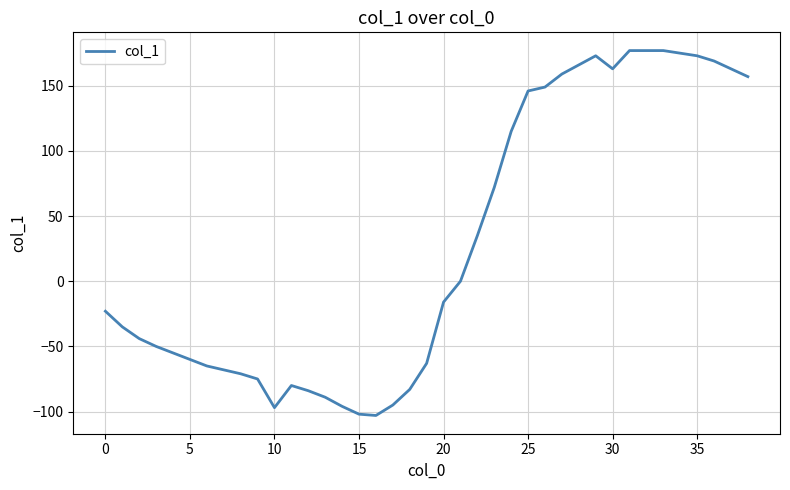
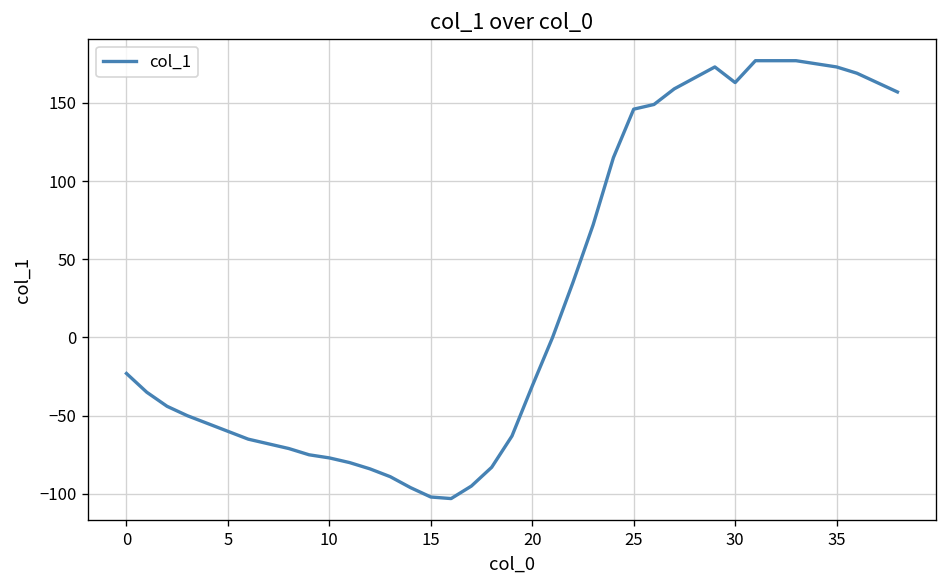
  {
    "0": -23,
    "5": -60,
-   "10": -97,
+   "10": -77,
    "15": -102,
-   "20": -16,
+   "20": -31,
    "25": 146,
    "30": 163,
    "35": 173
  }
